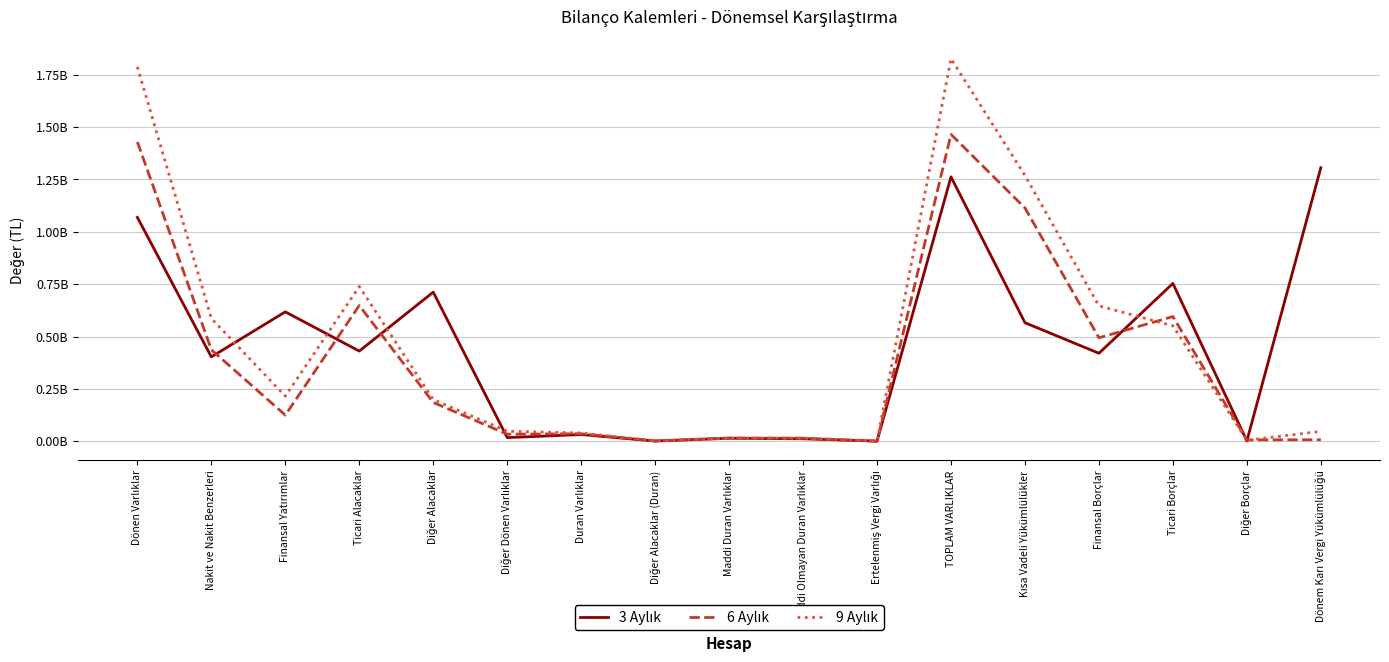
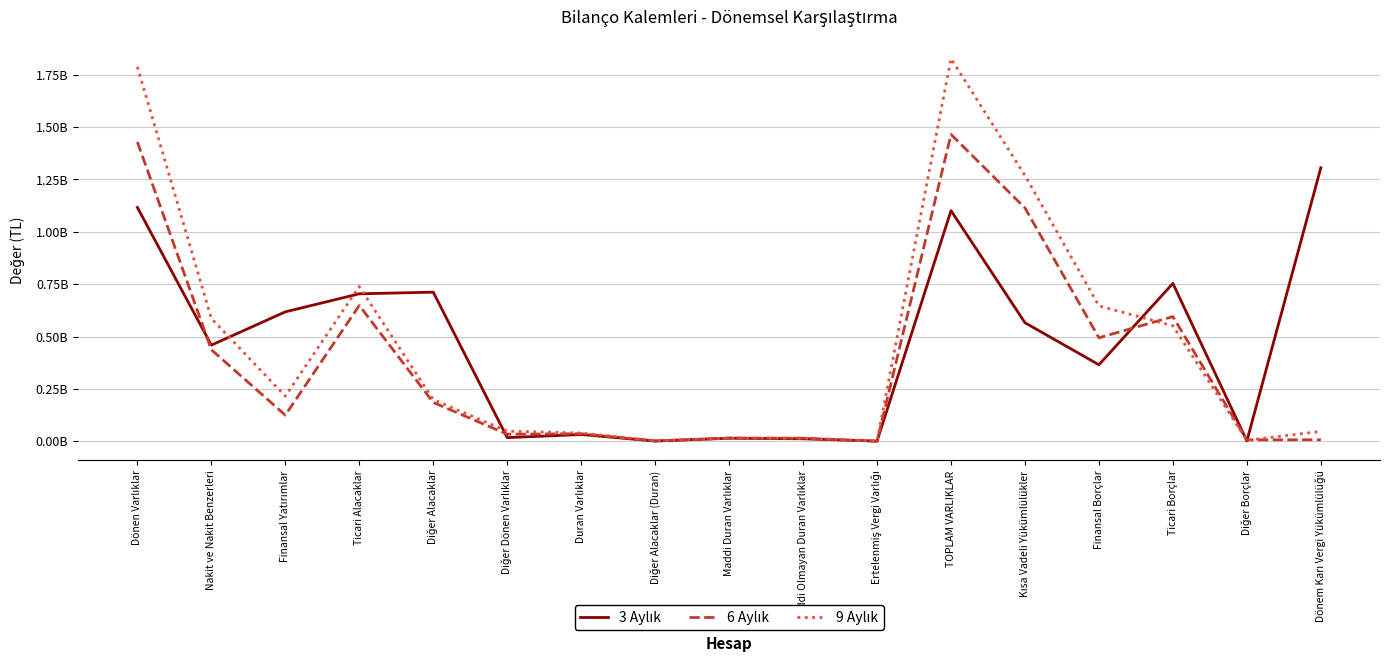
  {
    "3 Aylık": {
-     "Dönen Varlıklar": 1070000000,
-     "Nakit ve Nakit Benzerleri": 400000000,
+     "Dönen Varlıklar": 1120000000,
+     "Nakit ve Nakit Benzerleri": 460000000,
      "Finansal Yatırımlar": 620000000,
-     "Ticari Alacaklar": 430000000,
+     "Ticari Alacaklar": 700000000,
      "Diğer Alacaklar": 710000000,
      "Diğer Dönen Varlıklar": 20000000,
-     "TOPLAM VARLIKLAR": 1260000000,
+     "TOPLAM VARLIKLAR": 1100000000,
      "Kısa Vadeli Yükümlülükler": 570000000,
-     "Finansal Borçlar": 420000000,
+     "Finansal Borçlar": 370000000,
      "Ticari Borçlar": 750000000,
      "Dönem Karı Vergi Yükümlülüğü": 1310000000
    }
  }
